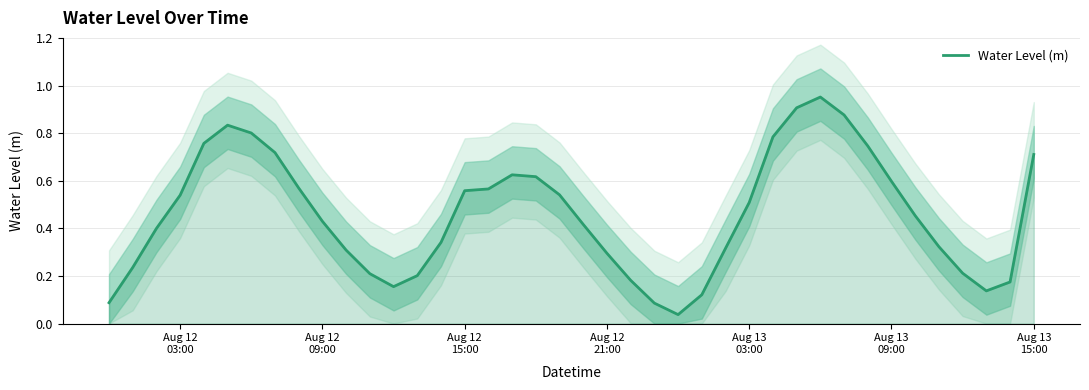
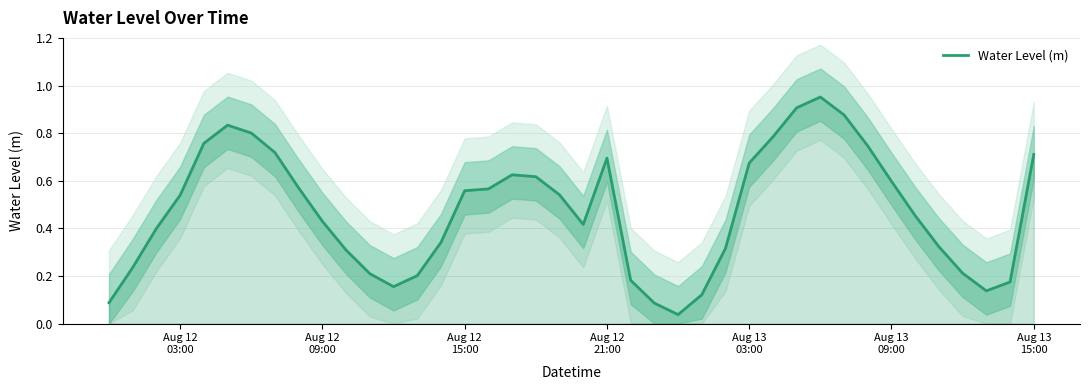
  {
    "Water Level (m)": {
      "Aug 12 03:00": 0.54,
      "Aug 12 09:00": 0.43,
      "Aug 12 15:00": 0.56,
-     "Aug 12 21:00": 0.30,
-     "Aug 13 03:00": 0.51,
+     "Aug 12 21:00": 0.69,
+     "Aug 13 03:00": 0.67,
      "Aug 13 09:00": 0.60,
      "Aug 13 15:00": 0.71
    }
  }
